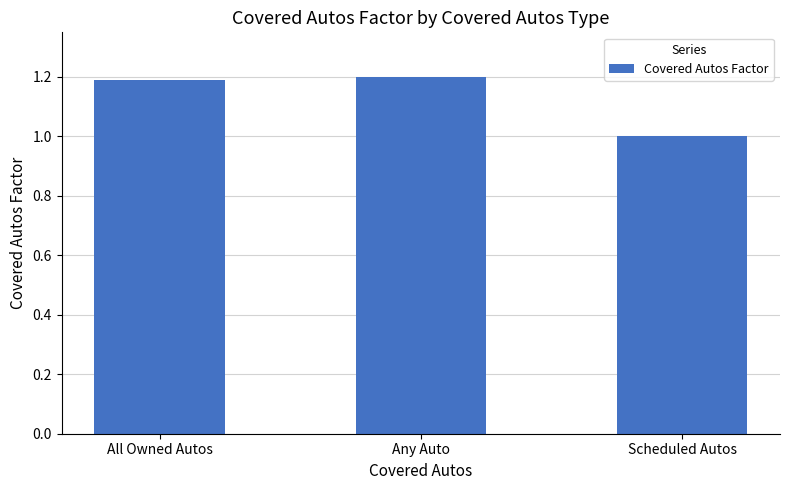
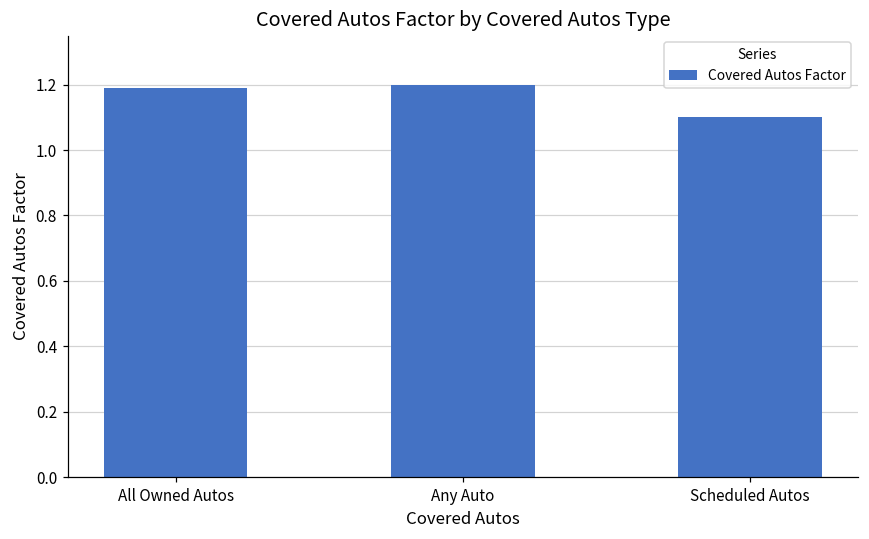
  {
    "All Owned Autos": 1.19,
    "Any Auto": 1.2,
-   "Scheduled Autos": 1.0
+   "Scheduled Autos": 1.1
  }
